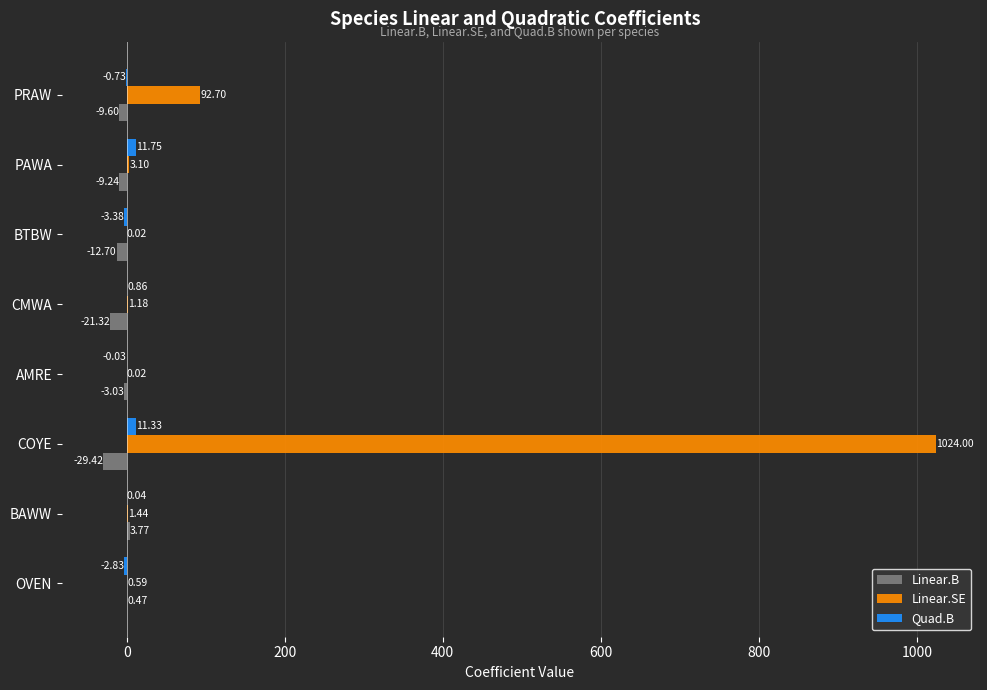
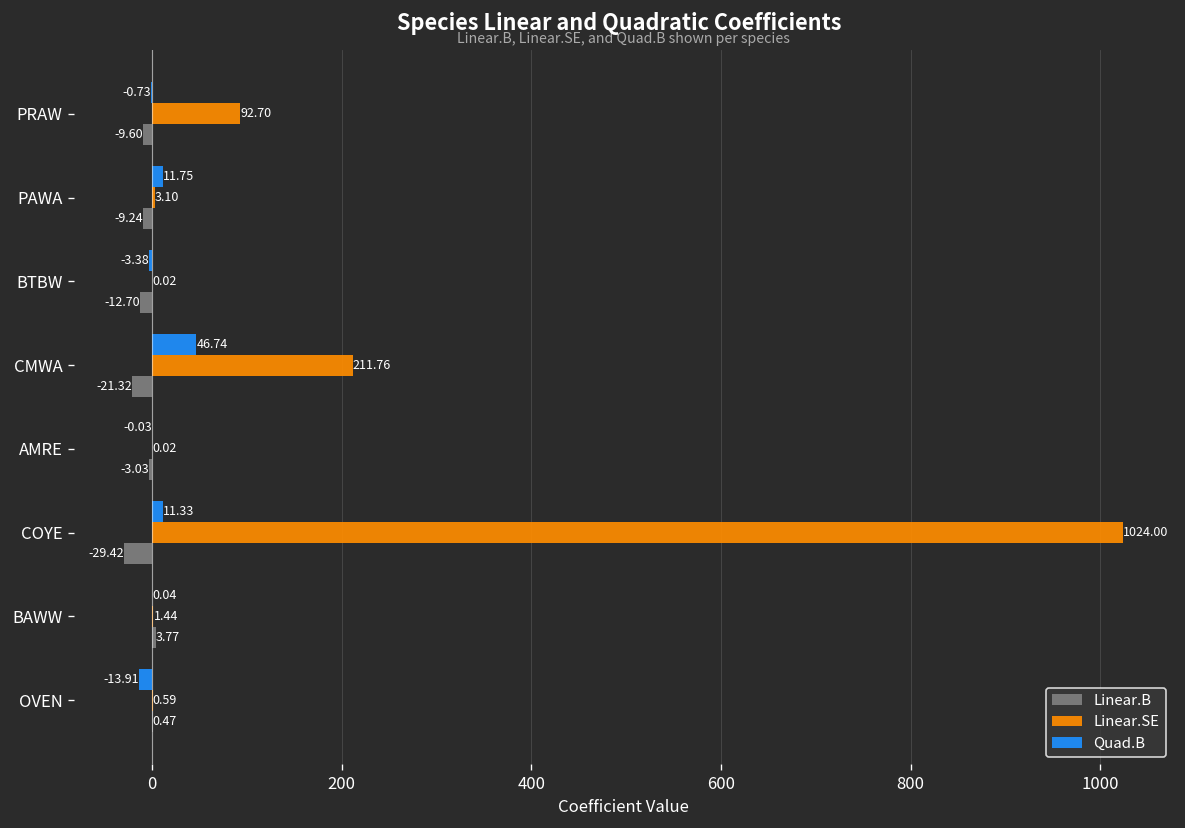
  {
    "Linear.B": {
      "PRAW": -9.60,
      "PAWA": -9.24,
      "BTBW": -12.70,
      "CMWA": -21.32,
      "AMRE": -3.03,
      "COYE": -29.42,
      "BAWW": 3.77,
      "OVEN": 0.47
    },
    "Linear.SE": {
      "PRAW": 92.70,
      "PAWA": 3.10,
      "BTBW": 0.02,
-     "CMWA": 1.18,
+     "CMWA": 211.76,
      "AMRE": 0.02,
      "COYE": 1024.00,
      "BAWW": 1.44,
      "OVEN": 0.59
    },
    "Quad.B": {
      "PRAW": -0.73,
      "PAWA": 11.75,
      "BTBW": -3.38,
-     "CMWA": 0.86,
+     "CMWA": 46.74,
      "AMRE": -0.03,
      "COYE": 11.33,
      "BAWW": 0.04,
-     "OVEN": -2.83
+     "OVEN": -13.91
    }
  }
